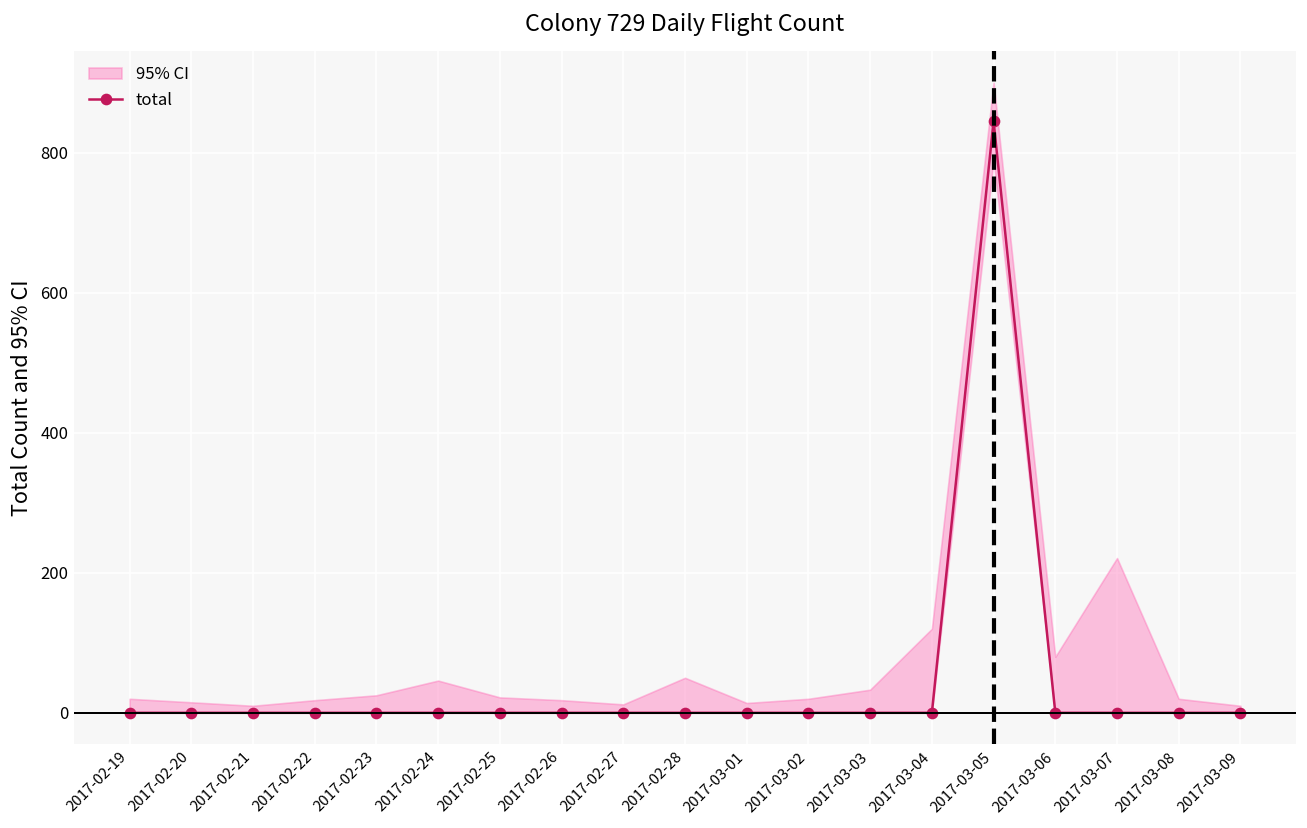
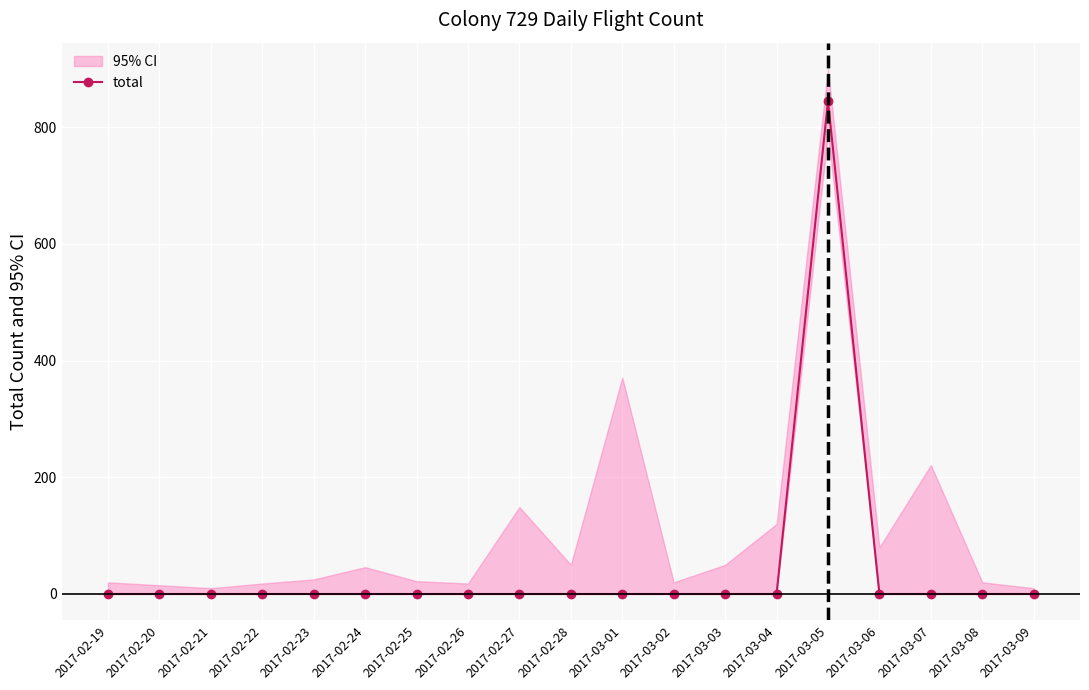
  {
    "total": {
      "2017-02-19": 0,
      "2017-02-20": 0,
      "2017-02-21": 0,
      "2017-02-22": 0,
      "2017-02-23": 0,
      "2017-02-24": 0,
      "2017-02-25": 0,
      "2017-02-26": 0,
      "2017-02-27": 0,
      "2017-02-28": 0,
      "2017-03-01": 0,
      "2017-03-02": 0,
      "2017-03-03": 0,
      "2017-03-04": 0,
      "2017-03-05": 850,
      "2017-03-06": 0,
      "2017-03-07": 0,
      "2017-03-08": 0,
      "2017-03-09": 0
    },
    "95% CI": {
-     "2017-02-27": 10,
-     "2017-03-01": 10,
-     "2017-03-03": 30
+     "2017-02-27": 150,
+     "2017-03-01": 370,
+     "2017-03-03": 50
    }
  }
